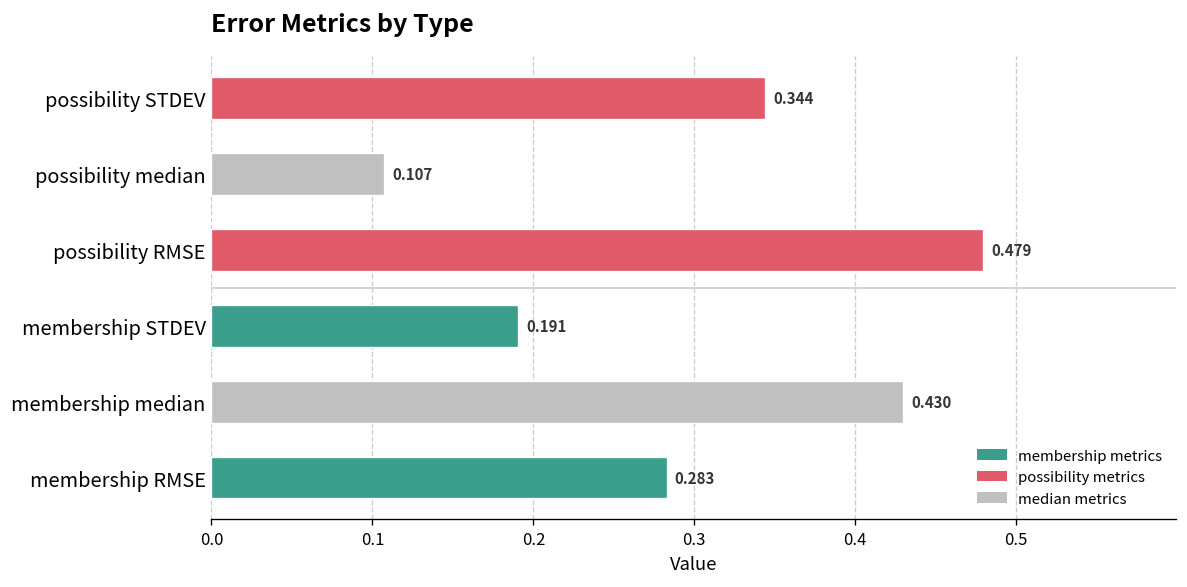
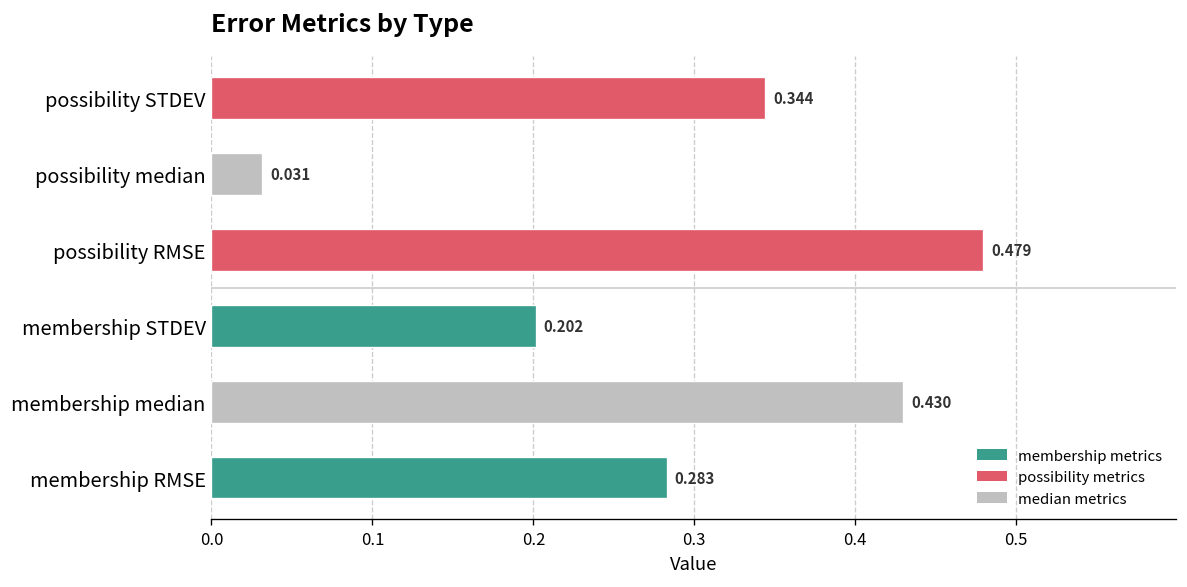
  {
    "possibility STDEV": 0.344,
-   "possibility median": 0.107,
+   "possibility median": 0.031,
    "possibility RMSE": 0.479,
-   "membership STDEV": 0.191,
+   "membership STDEV": 0.202,
    "membership median": 0.430,
    "membership RMSE": 0.283
  }
